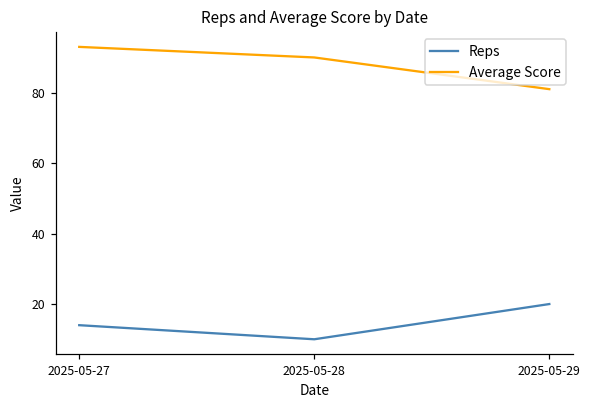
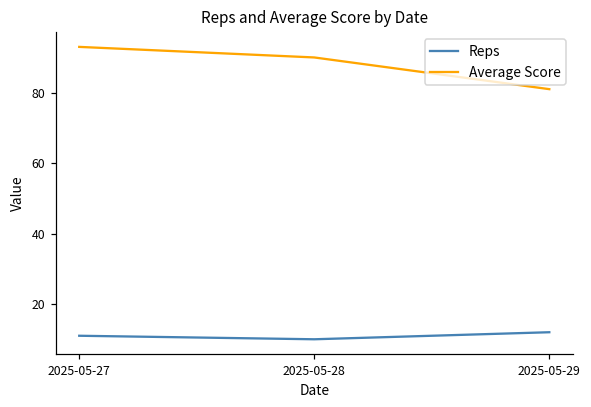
  {
    "Reps": {
-     "2025-05-27": 14,
+     "2025-05-27": 11,
      "2025-05-28": 10,
-     "2025-05-29": 20
+     "2025-05-29": 12
    },
    "Average Score": {
      "2025-05-27": 93,
      "2025-05-28": 90,
      "2025-05-29": 81
    }
  }
